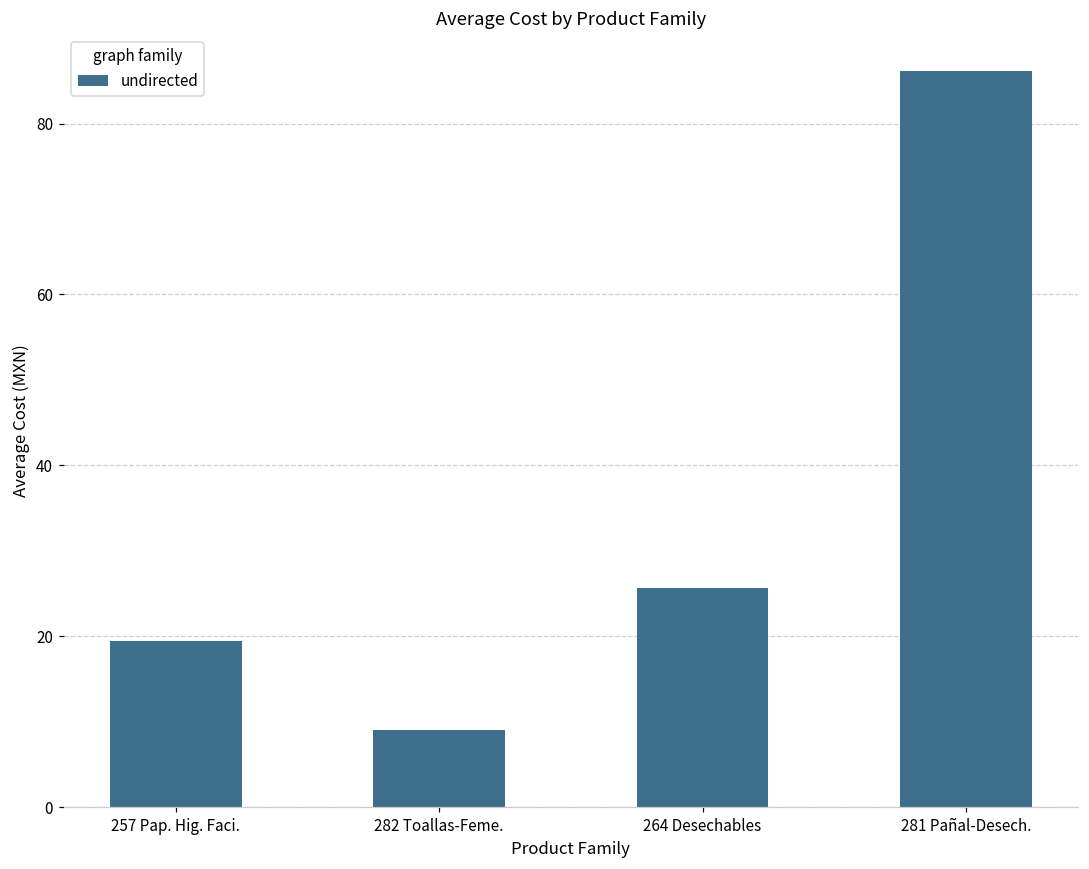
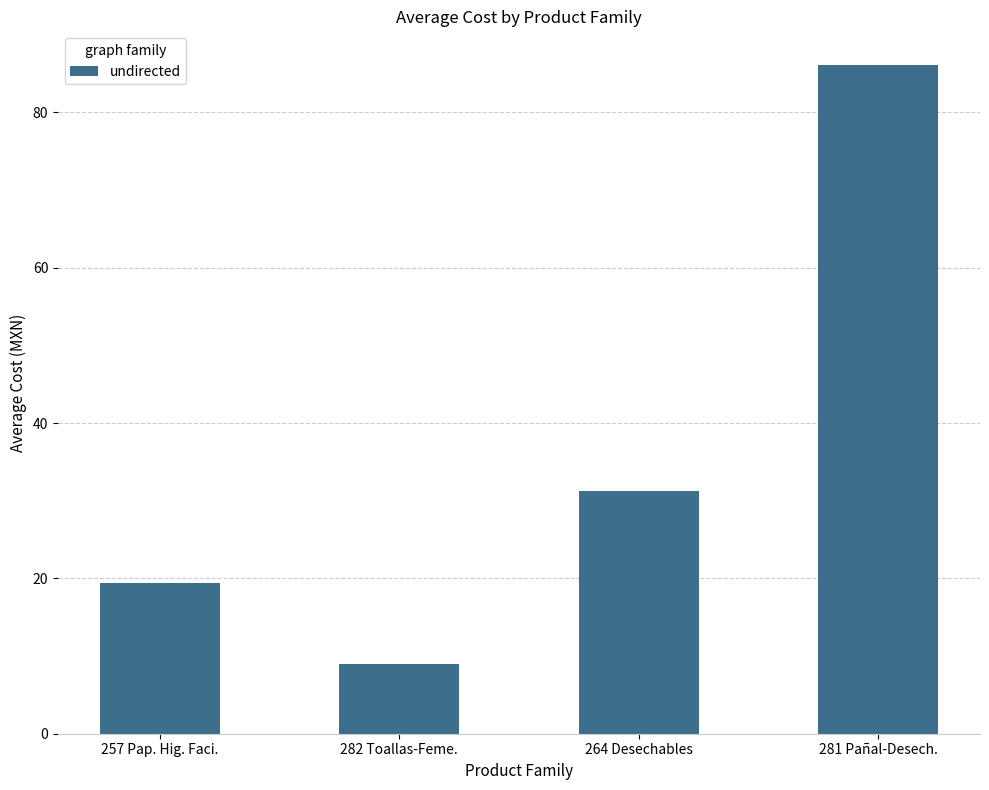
  {
    "257 Pap. Hig. Faci.": 19,
    "282 Toallas-Feme.": 9,
-   "264 Desechables": 26,
+   "264 Desechables": 31,
    "281 Pañal-Desech.": 86
  }
